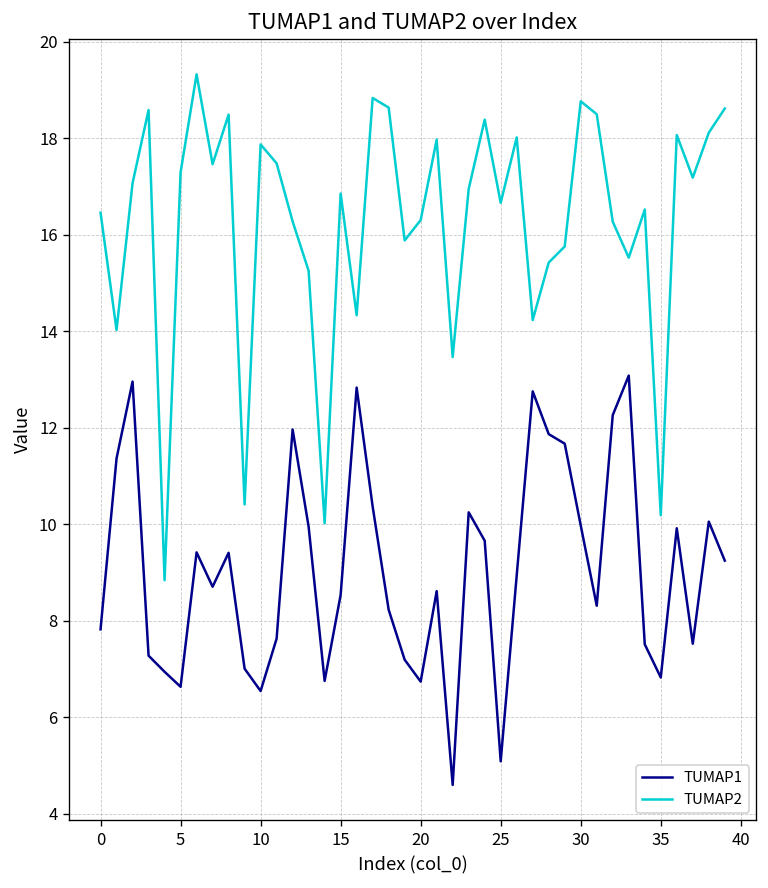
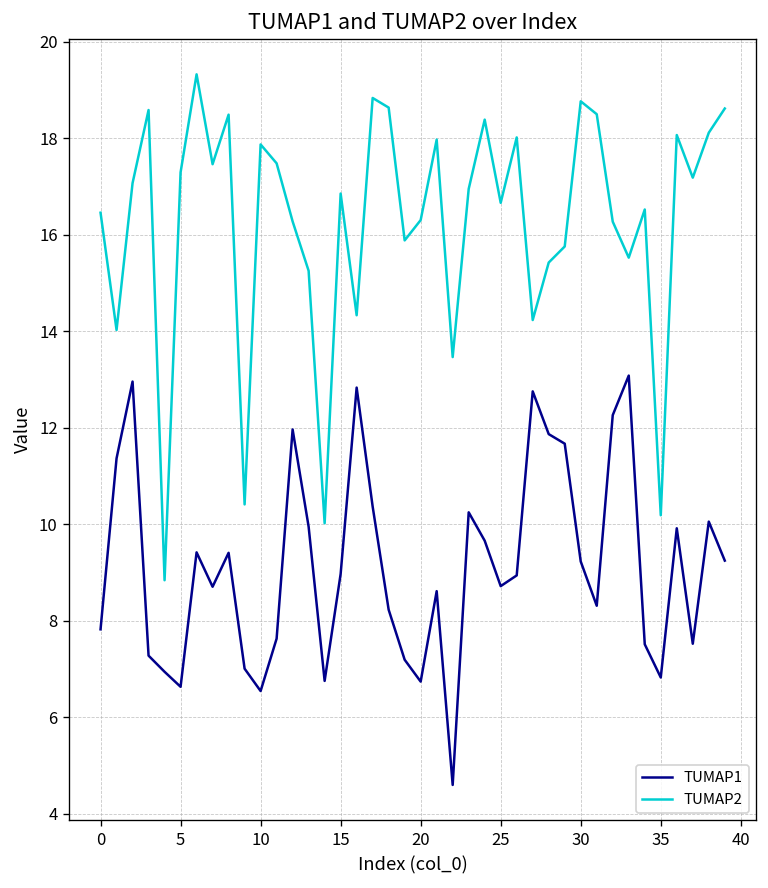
  {
    "TUMAP1": {
      "0": 7.8,
      "5": 6.6,
      "10": 6.5,
-     "15": 8.5,
+     "15": 9.0,
      "20": 6.7,
-     "25": 5.1,
-     "30": 10.0,
+     "25": 8.7,
+     "30": 9.2,
      "35": 6.8
    },
    "TUMAP2": {
      "0": 16.5,
      "5": 17.3,
      "10": 17.9,
      "15": 16.9,
      "20": 16.3,
      "25": 16.7,
      "30": 18.8,
      "35": 10.2
    }
  }
